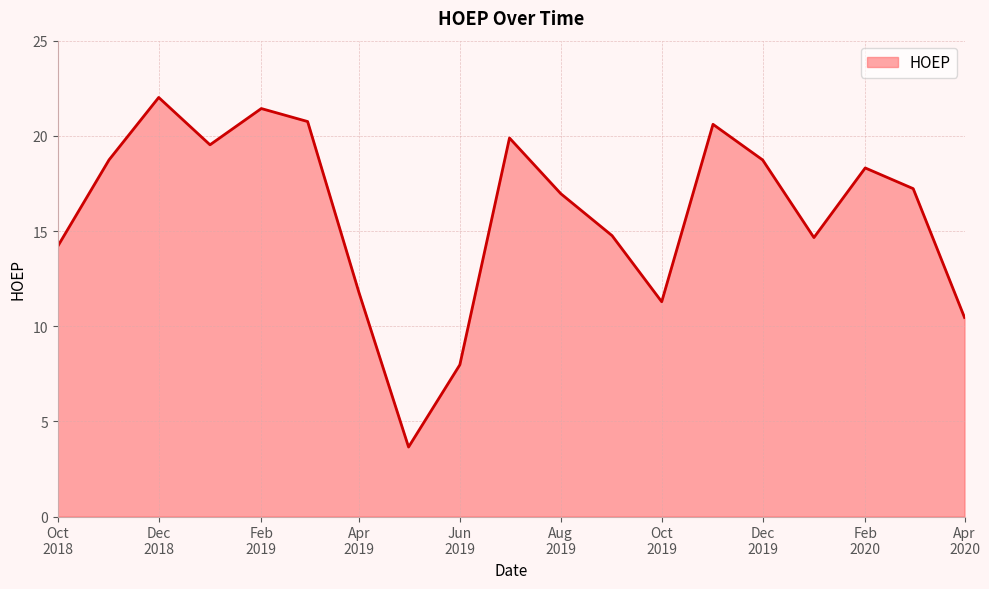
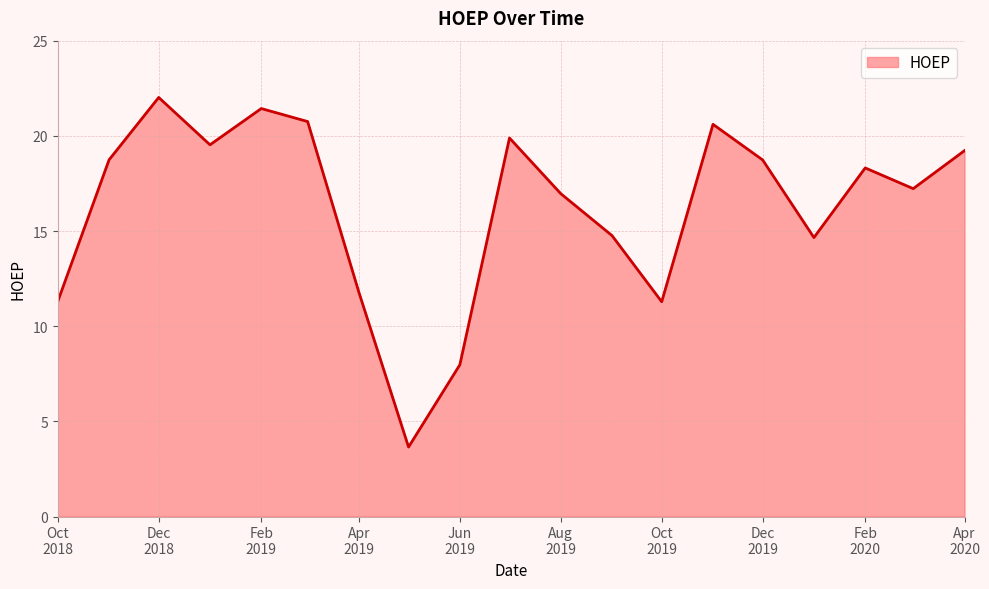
  {
-   "Oct 2018": 14.2,
+   "Oct 2018": 11.3,
    "Dec 2018": 22.0,
    "Feb 2019": 21.4,
    "Apr 2019": 11.8,
    "Jun 2019": 8.0,
    "Aug 2019": 17.0,
    "Oct 2019": 11.3,
    "Dec 2019": 18.7,
    "Feb 2020": 18.3,
-   "Apr 2020": 10.5
+   "Apr 2020": 19.2
  }
